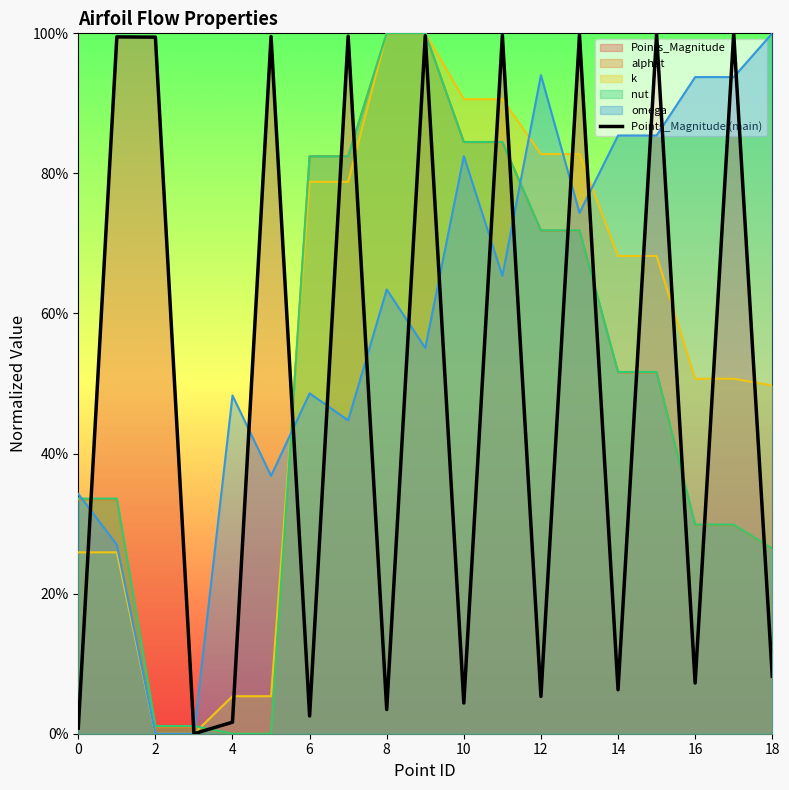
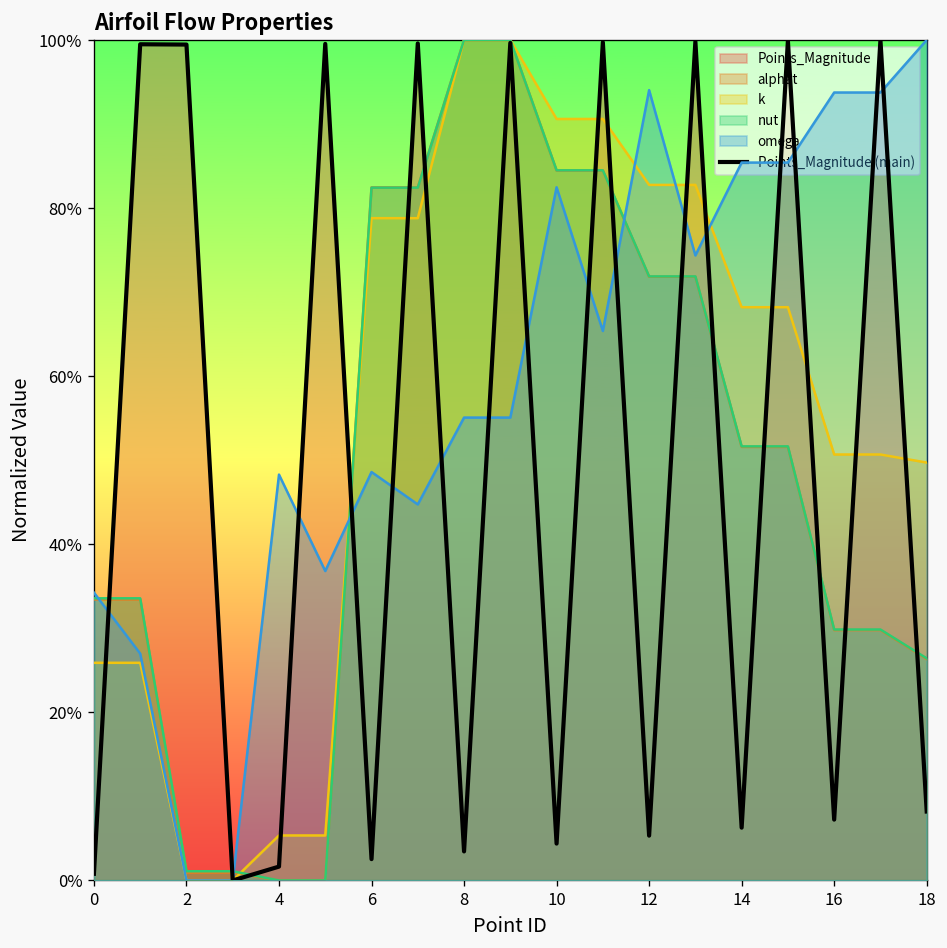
  {
    "omega": {
      "0": "34%",
      "4": "48%",
      "6": "49%",
-     "8": "63%",
+     "8": "55%",
      "10": "82%",
      "12": "94%",
      "18": "100%"
    }
  }
